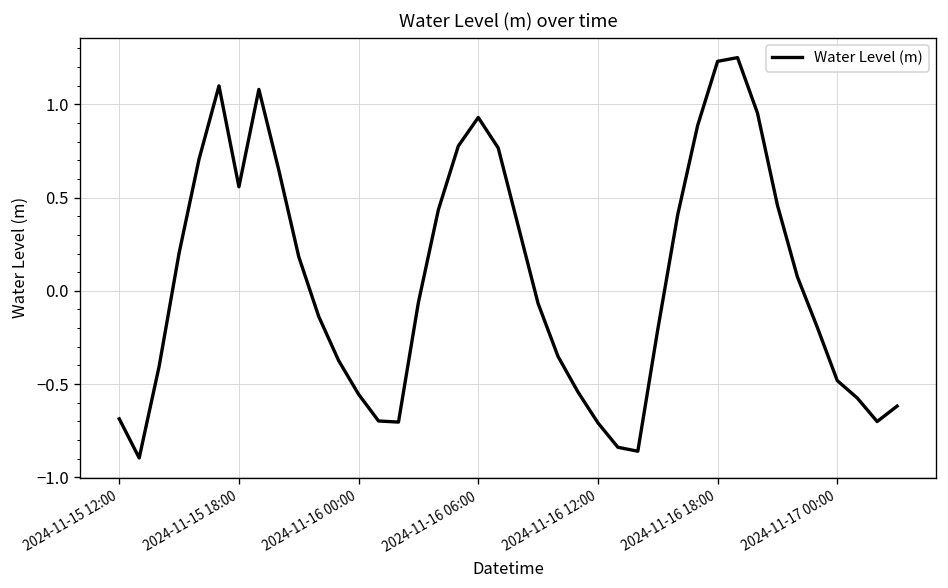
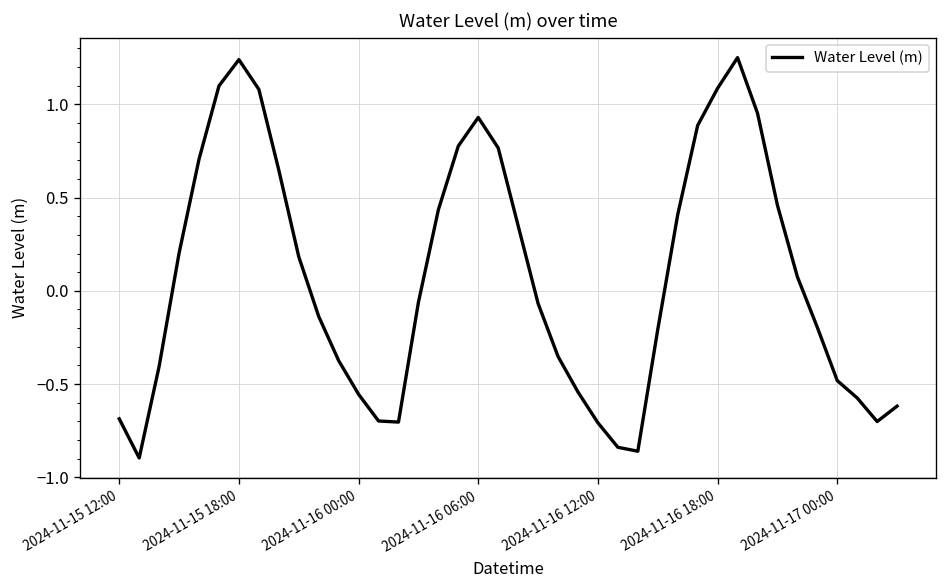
  {
    "2024-11-15 12:00": -0.69,
-   "2024-11-15 18:00": 0.56,
+   "2024-11-15 18:00": 1.24,
    "2024-11-16 00:00": -0.55,
    "2024-11-16 06:00": 0.93,
    "2024-11-16 12:00": -0.71,
-   "2024-11-16 18:00": 1.23,
+   "2024-11-16 18:00": 1.09,
    "2024-11-17 00:00": -0.48
  }
